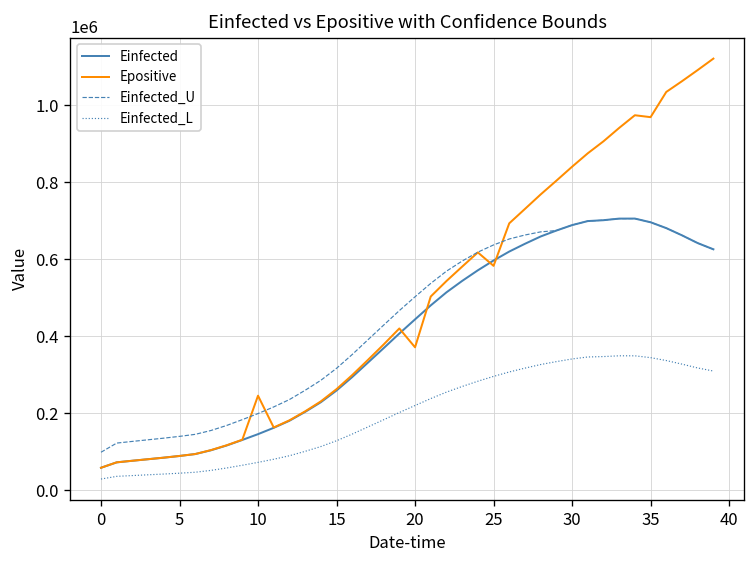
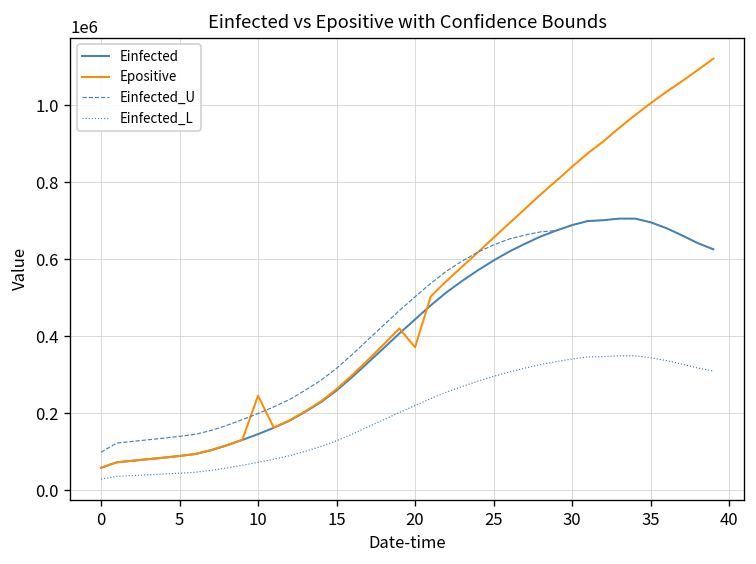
  {
    "Epositive": {
      "10": 250000,
      "20": 370000,
-     "25": 580000,
+     "25": 660000,
      "30": 840000,
-     "35": 970000
+     "35": 1000000
    }
  }
